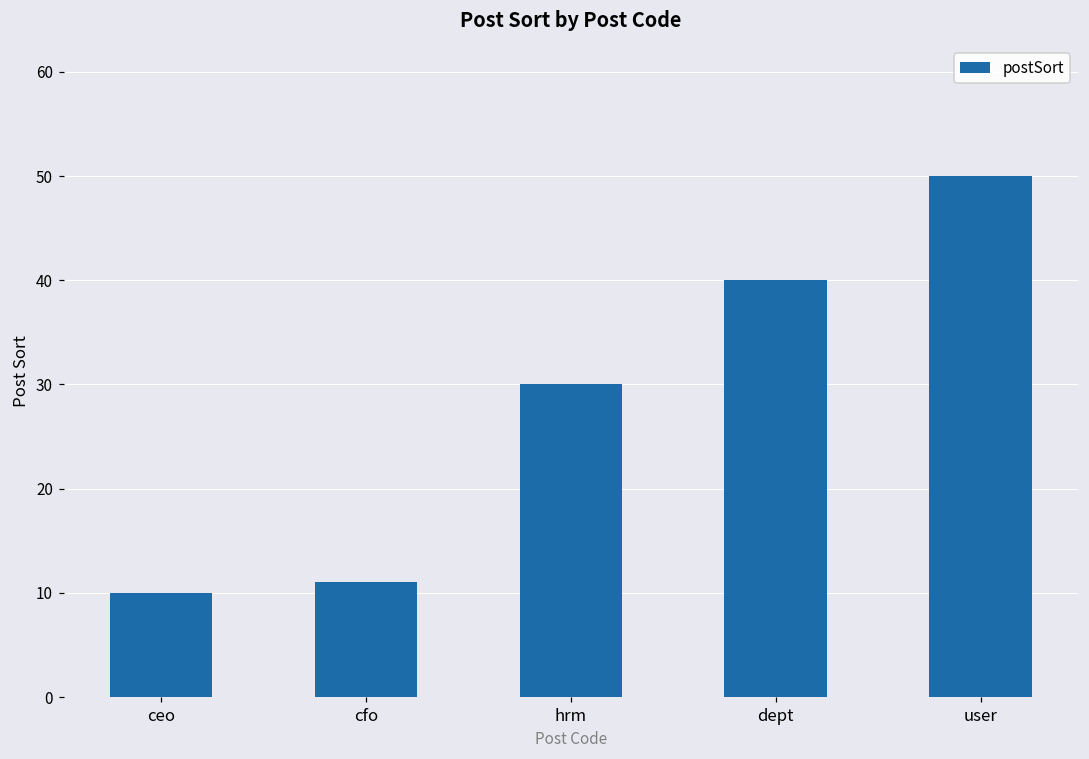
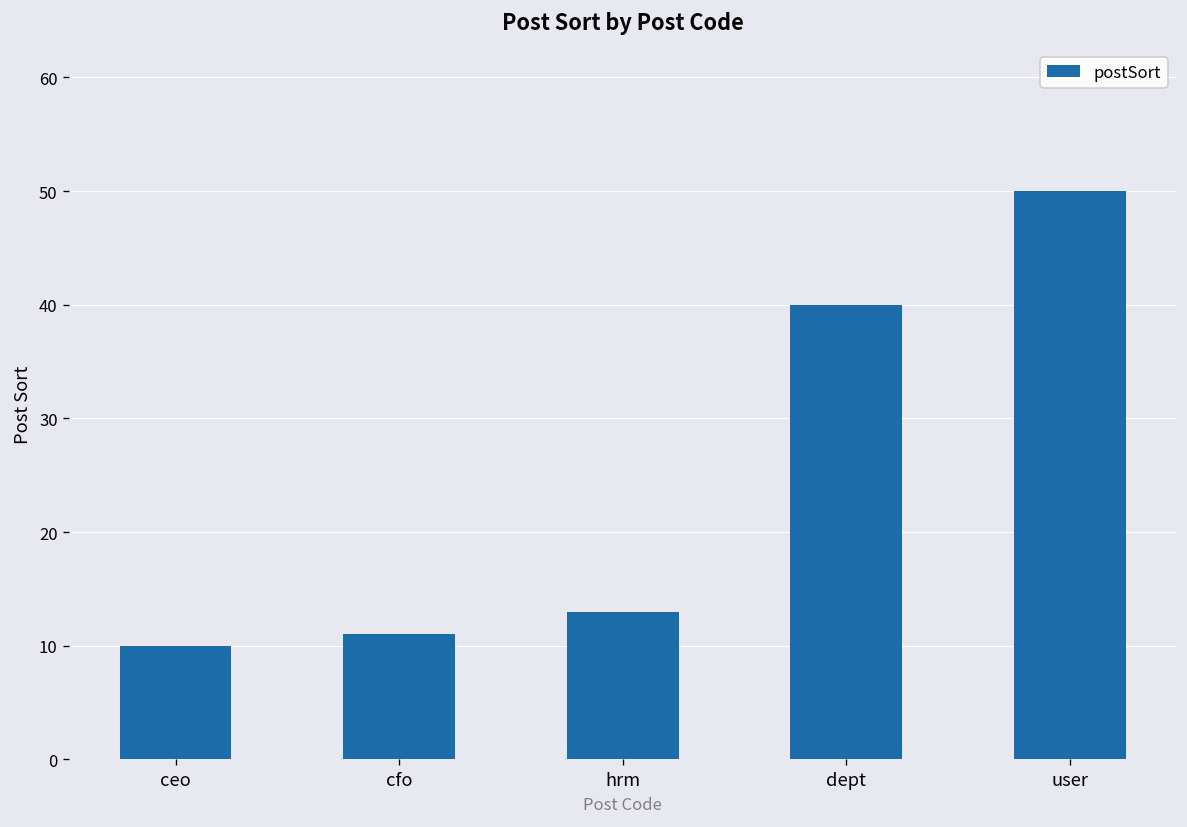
  {
    "ceo": 10,
    "cfo": 11,
-   "hrm": 30,
+   "hrm": 13,
    "dept": 40,
    "user": 50
  }
